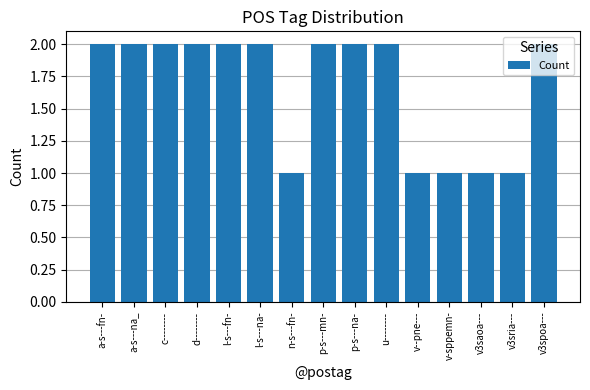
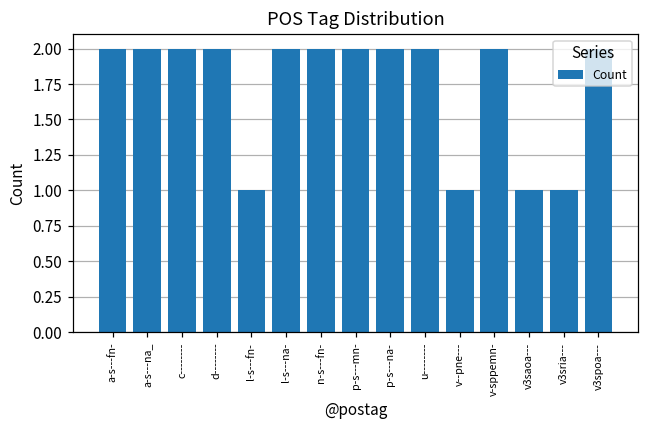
  {
    "a-s---fn-": 2,
    "a-s---na_": 2,
    "c--------": 2,
    "d--------": 2,
-   "l-s---fn-": 2,
+   "l-s---fn-": 1,
    "l-s---na-": 2,
-   "n-s---fn-": 1,
+   "n-s---fn-": 2,
    "p-s---mn-": 2,
    "p-s---na-": 2,
    "u--------": 2,
    "v--pne---": 1,
-   "v-sppemn-": 1,
+   "v-sppemn-": 2,
    "v3saoa---": 1,
    "v3sria---": 1
  }
